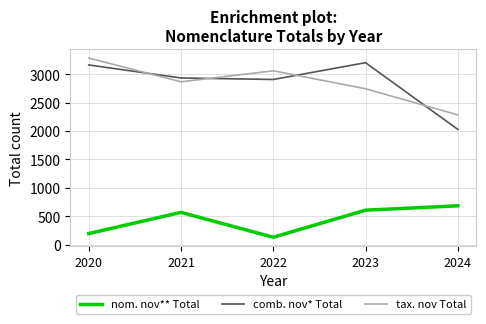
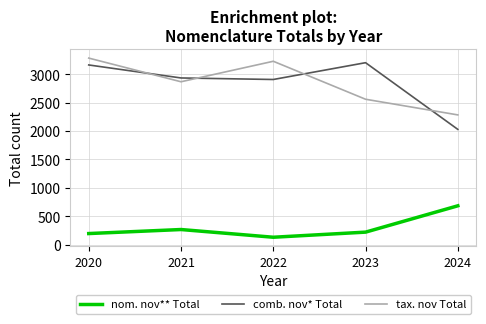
  {
    "nom. nov** Total": {
      "2020": 200,
-     "2021": 600,
+     "2021": 300,
      "2022": 100,
-     "2023": 600,
+     "2023": 200,
      "2024": 700
    },
    "comb. nov* Total": {
      "2020": 3200,
      "2021": 2900,
      "2022": 2900,
      "2023": 3200,
      "2024": 2000
    },
    "tax. nov Total": {
      "2020": 3300,
      "2021": 2900,
-     "2022": 3100,
-     "2023": 2700,
+     "2022": 3200,
+     "2023": 2600,
      "2024": 2300
    }
  }
